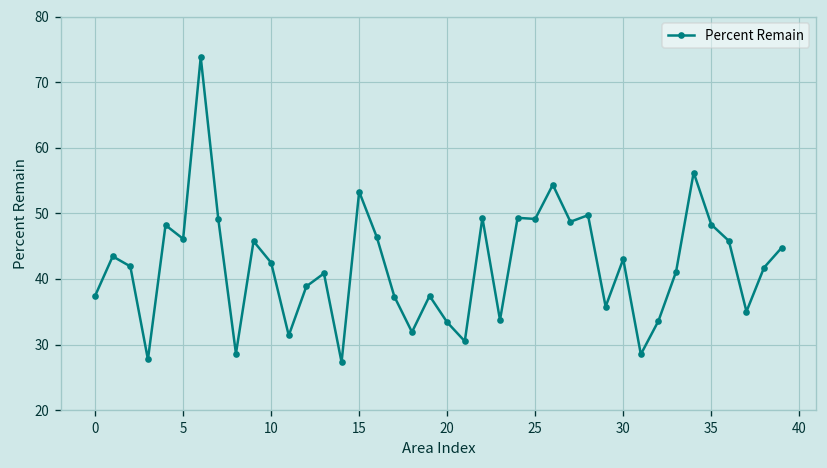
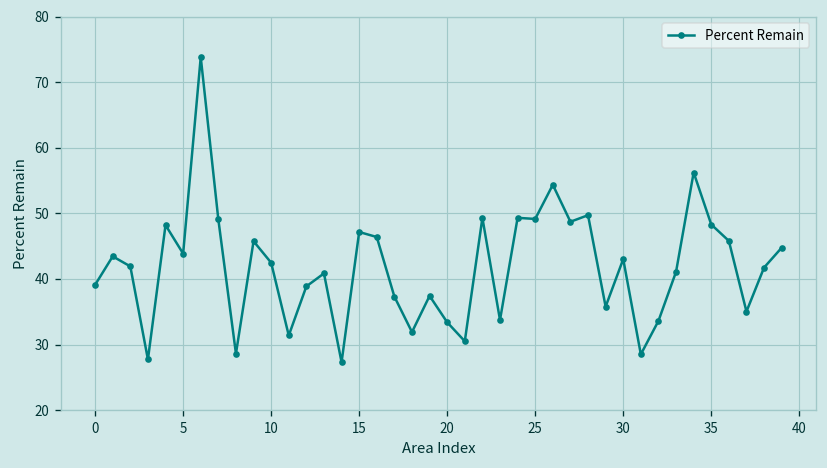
  {
-   "0": 37,
-   "5": 46,
+   "0": 39,
+   "5": 44,
    "10": 42,
-   "15": 53,
+   "15": 47,
    "20": 33,
    "25": 49,
    "30": 43,
    "35": 48
  }
